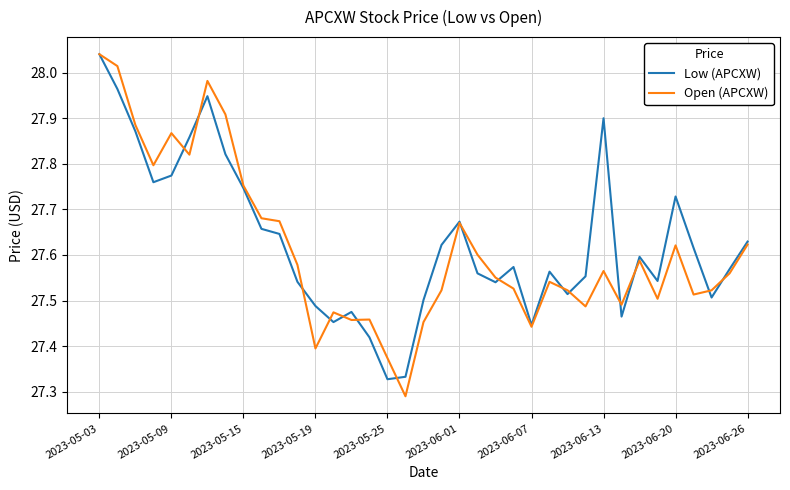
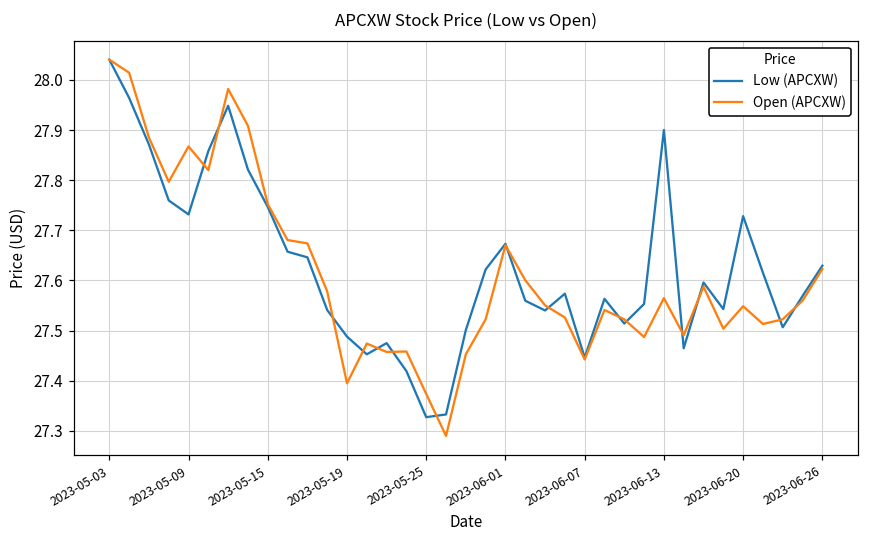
  {
    "Low (APCXW)": {
-     "2023-05-09": 27.77,
+     "2023-05-09": 27.73,
      "2023-05-15": 27.75,
      "2023-05-19": 27.49,
      "2023-05-25": 27.33,
      "2023-06-13": 27.90,
      "2023-06-20": 27.73,
      "2023-06-26": 27.63
    },
    "Open (APCXW)": {
      "2023-05-09": 27.87,
      "2023-05-15": 27.75,
      "2023-05-19": 27.39,
      "2023-05-25": 27.37,
      "2023-06-13": 27.56,
-     "2023-06-20": 27.62,
+     "2023-06-20": 27.55,
      "2023-06-26": 27.62
    }
  }
